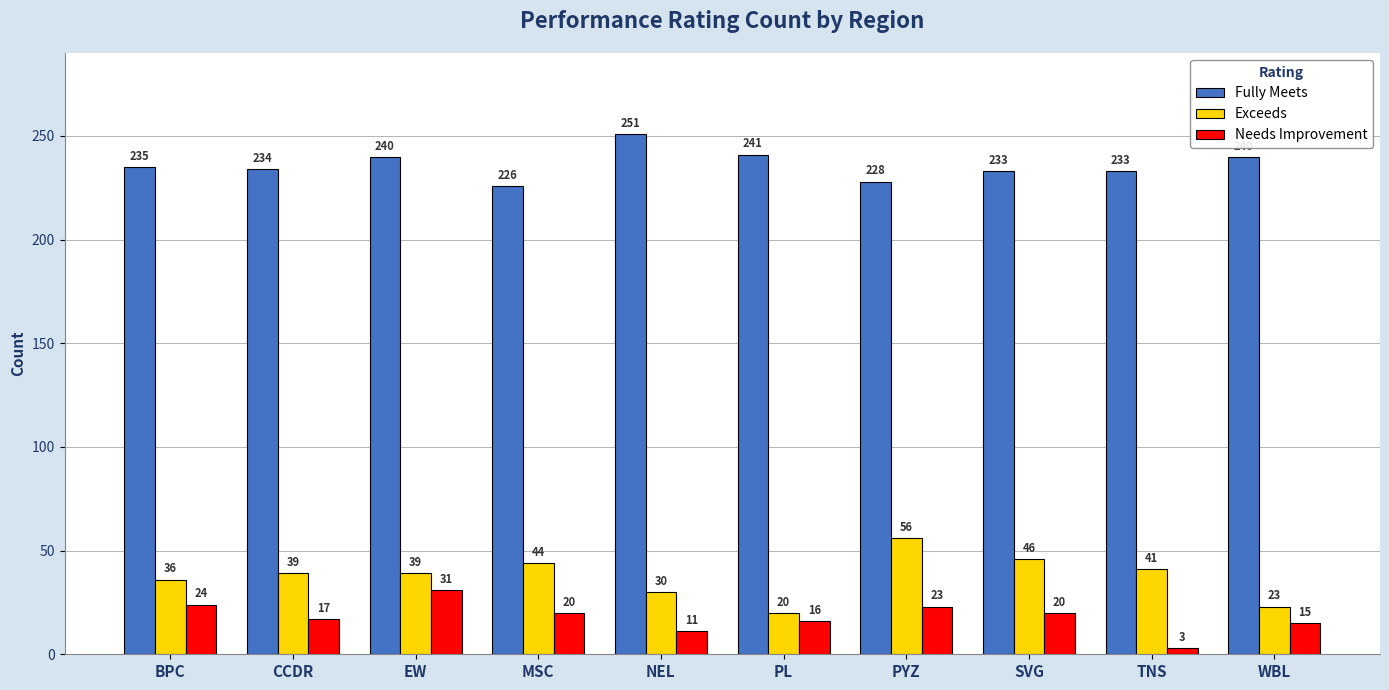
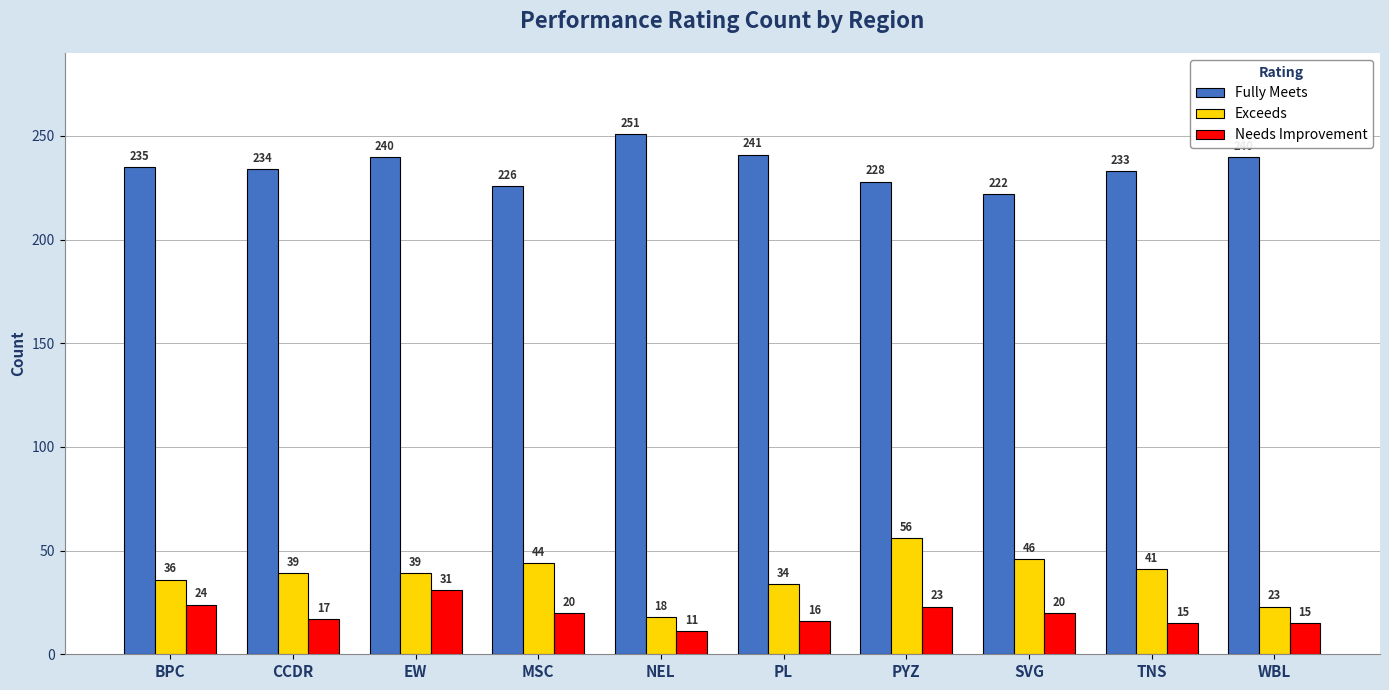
  {
    "Fully Meets": {
      "BPC": 235,
      "CCDR": 234,
      "EW": 240,
      "MSC": 226,
      "NEL": 251,
      "PL": 241,
      "PYZ": 228,
-     "SVG": 233,
+     "SVG": 222,
      "TNS": 233
    },
    "Exceeds": {
      "BPC": 36,
      "CCDR": 39,
      "EW": 39,
      "MSC": 44,
-     "NEL": 30,
-     "PL": 20,
+     "NEL": 18,
+     "PL": 34,
      "PYZ": 56,
      "SVG": 46,
      "TNS": 41,
      "WBL": 23
    },
    "Needs Improvement": {
      "BPC": 24,
      "CCDR": 17,
      "EW": 31,
      "MSC": 20,
      "NEL": 11,
      "PL": 16,
      "PYZ": 23,
      "SVG": 20,
-     "TNS": 3,
+     "TNS": 15,
      "WBL": 15
    }
  }
